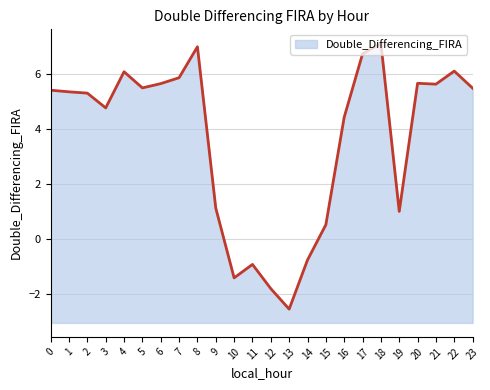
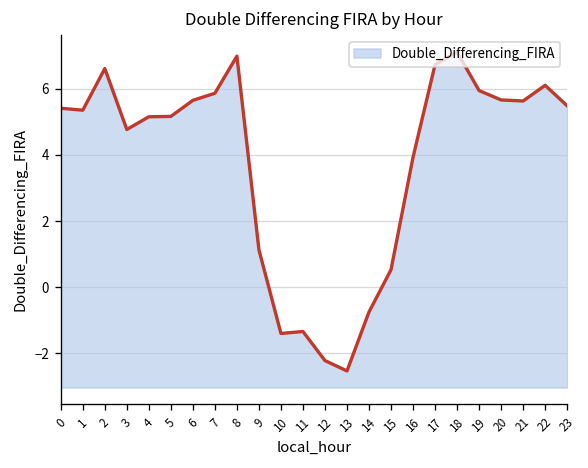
  {
    "0": 5.4,
    "1": 5.4,
-   "2": 5.3,
+   "2": 6.6,
    "3": 4.8,
-   "4": 6.1,
-   "5": 5.5,
+   "4": 5.2,
+   "5": 5.2,
    "6": 5.7,
    "7": 5.9,
    "8": 7.0,
    "9": 1.1,
    "10": -1.4,
-   "11": -0.9,
-   "12": -1.8,
+   "11": -1.3,
+   "12": -2.2,
    "13": -2.5,
    "14": -0.8,
    "15": 0.5,
-   "16": 4.4,
-   "19": 1.0,
+   "16": 3.9,
+   "19": 5.9,
    "20": 5.7,
    "21": 5.6,
    "22": 6.1,
    "23": 5.5
  }
